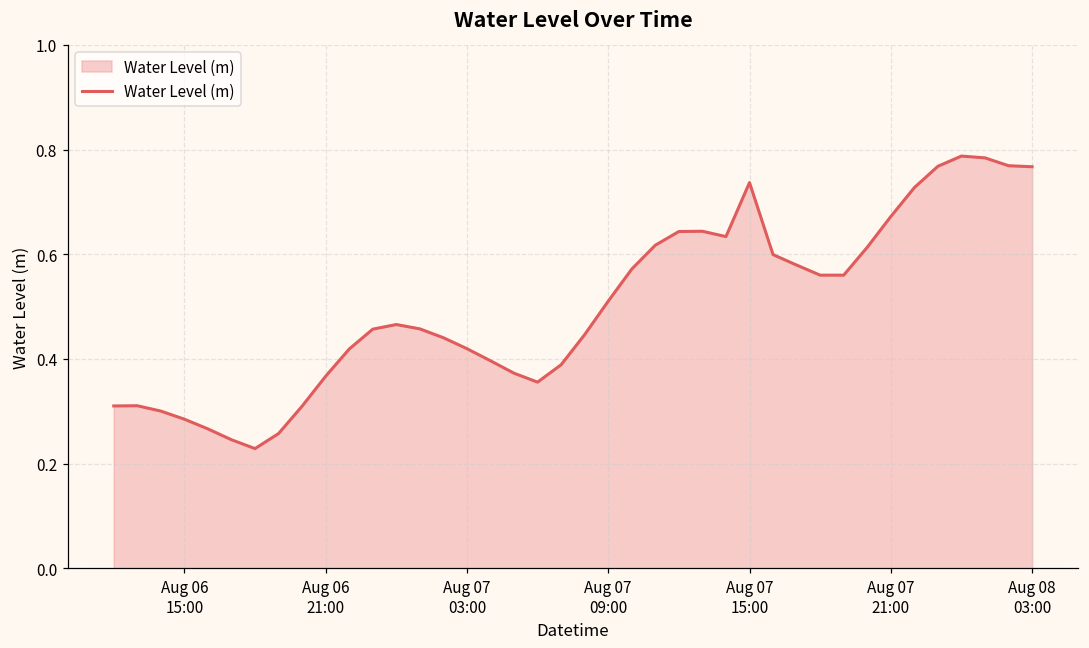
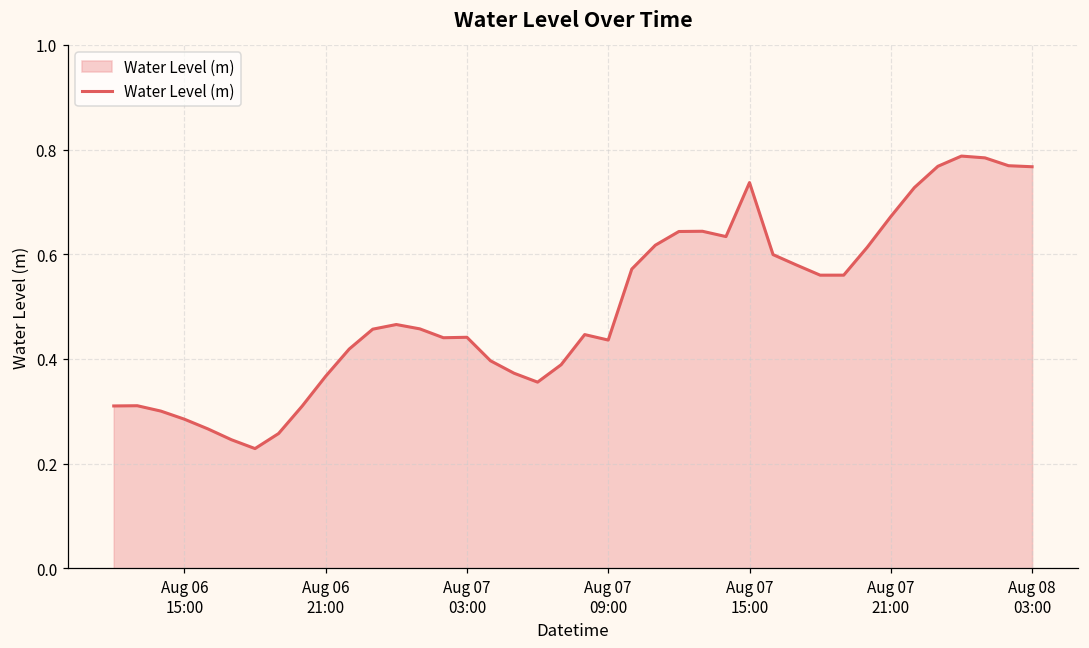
  {
    "Aug 06 15:00": 0.28,
    "Aug 06 21:00": 0.37,
-   "Aug 07 03:00": 0.42,
-   "Aug 07 09:00": 0.51,
+   "Aug 07 03:00": 0.44,
+   "Aug 07 09:00": 0.44,
    "Aug 07 15:00": 0.74,
    "Aug 07 21:00": 0.67,
    "Aug 08 03:00": 0.77
  }
